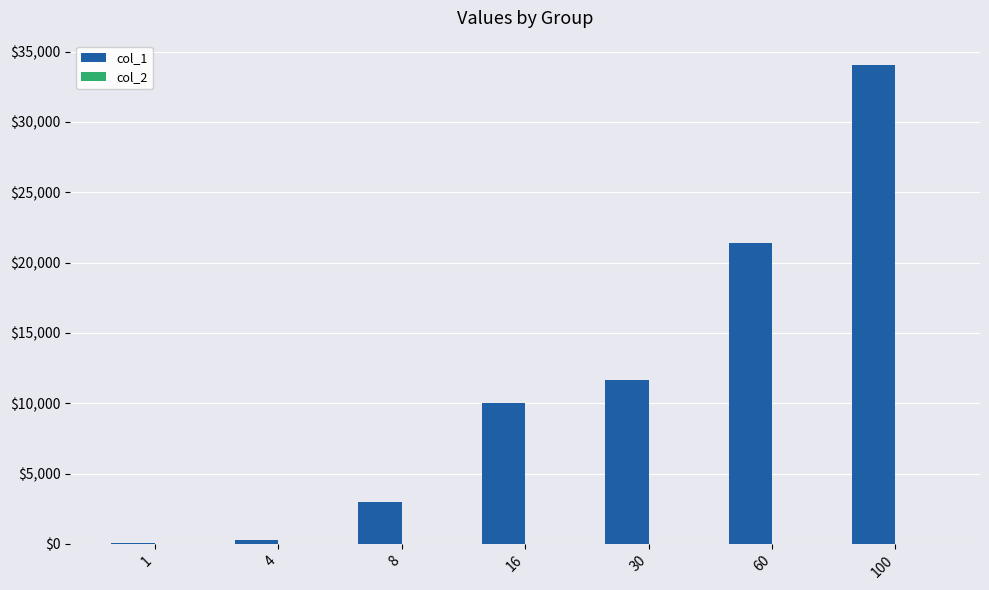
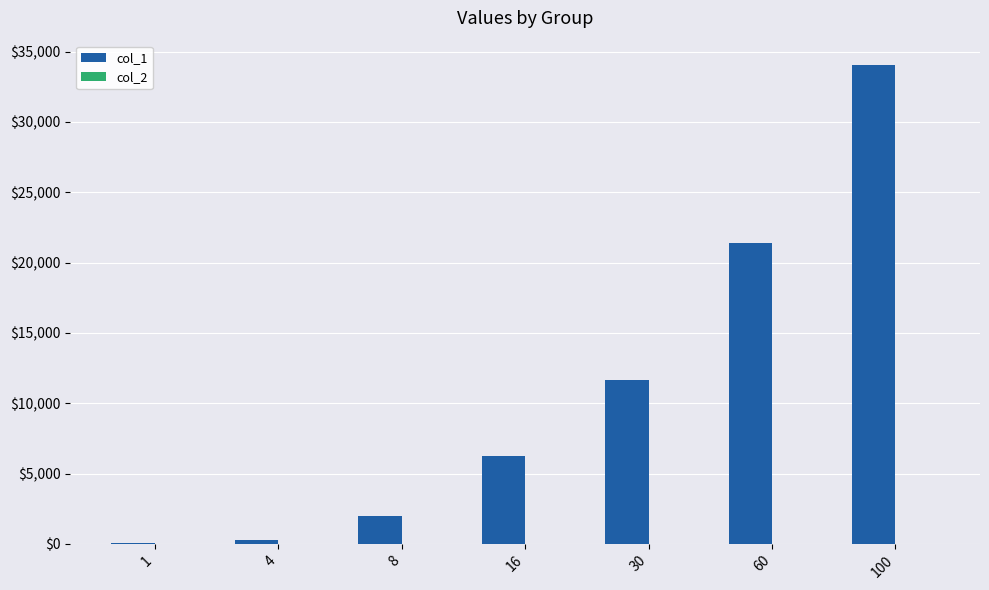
  {
    "col_1": {
      "4": "$300",
-     "8": "$3,000",
-     "16": "$10,000",
+     "8": "$2,000",
+     "16": "$6,200",
      "30": "$11,700",
      "60": "$21,400",
      "100": "$34,100"
    },
    "col_2": {
      "1": "$0",
      "4": "$0",
      "8": "$0",
      "16": "$0",
      "30": "$0",
      "60": "$0",
      "100": "$0"
    }
  }
